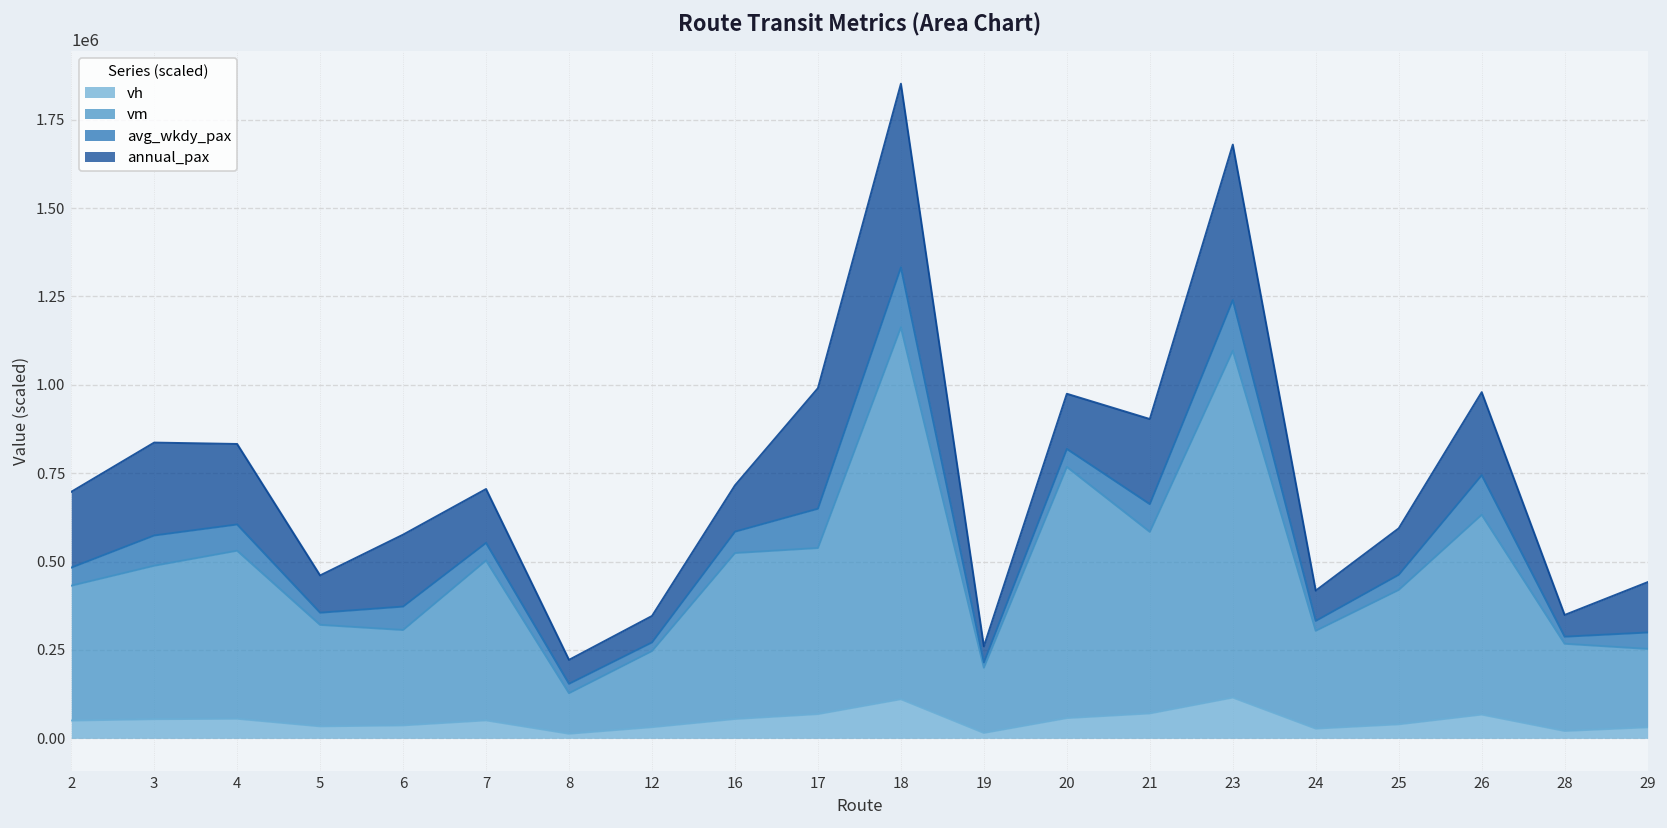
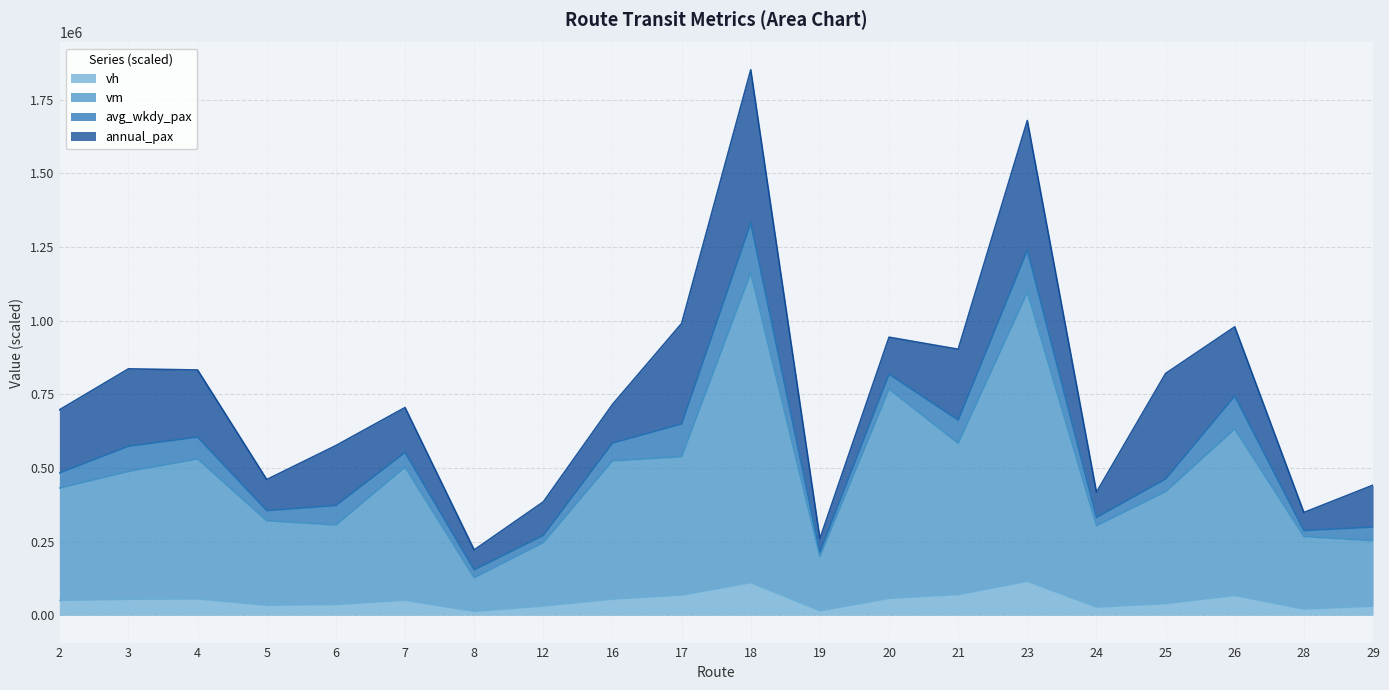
  {
    "annual_pax": {
      "2": 210000,
      "3": 260000,
      "4": 230000,
      "5": 110000,
      "6": 200000,
      "7": 150000,
      "8": 70000,
-     "12": 70000,
+     "12": 110000,
      "16": 130000,
      "17": 340000,
      "18": 520000,
      "19": 50000,
-     "20": 160000,
+     "20": 130000,
      "21": 240000,
      "23": 440000,
      "24": 90000,
-     "25": 130000,
+     "25": 360000,
      "26": 230000,
      "28": 60000,
      "29": 140000
    }
  }
